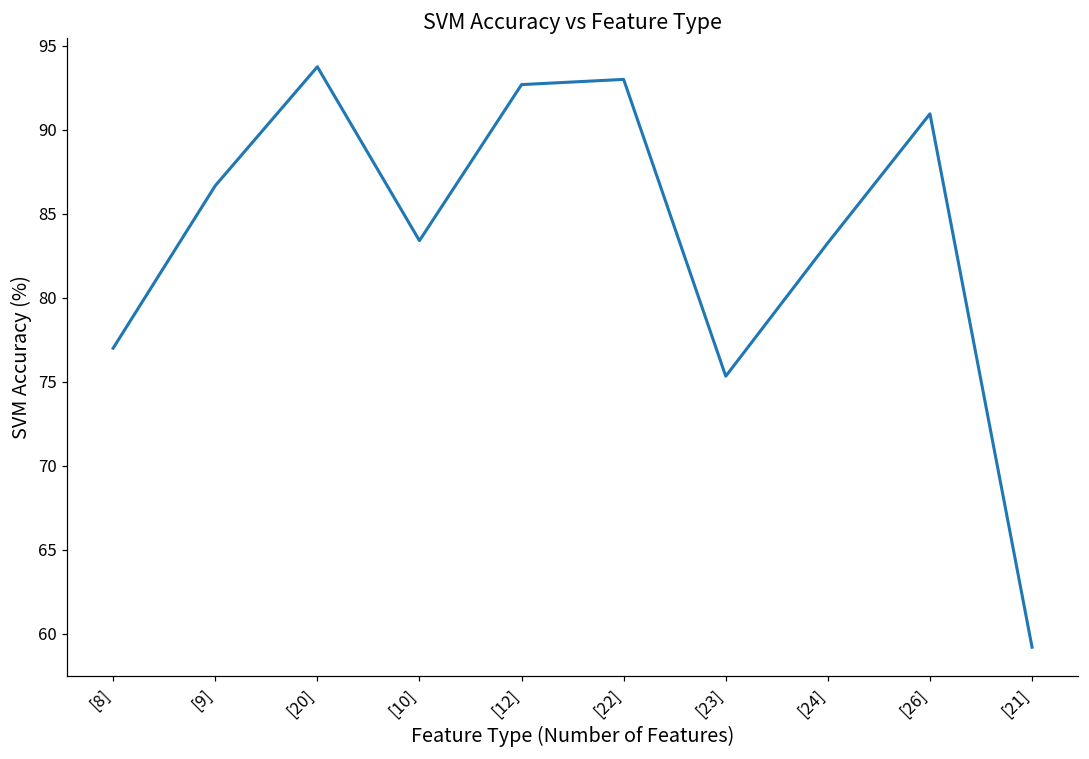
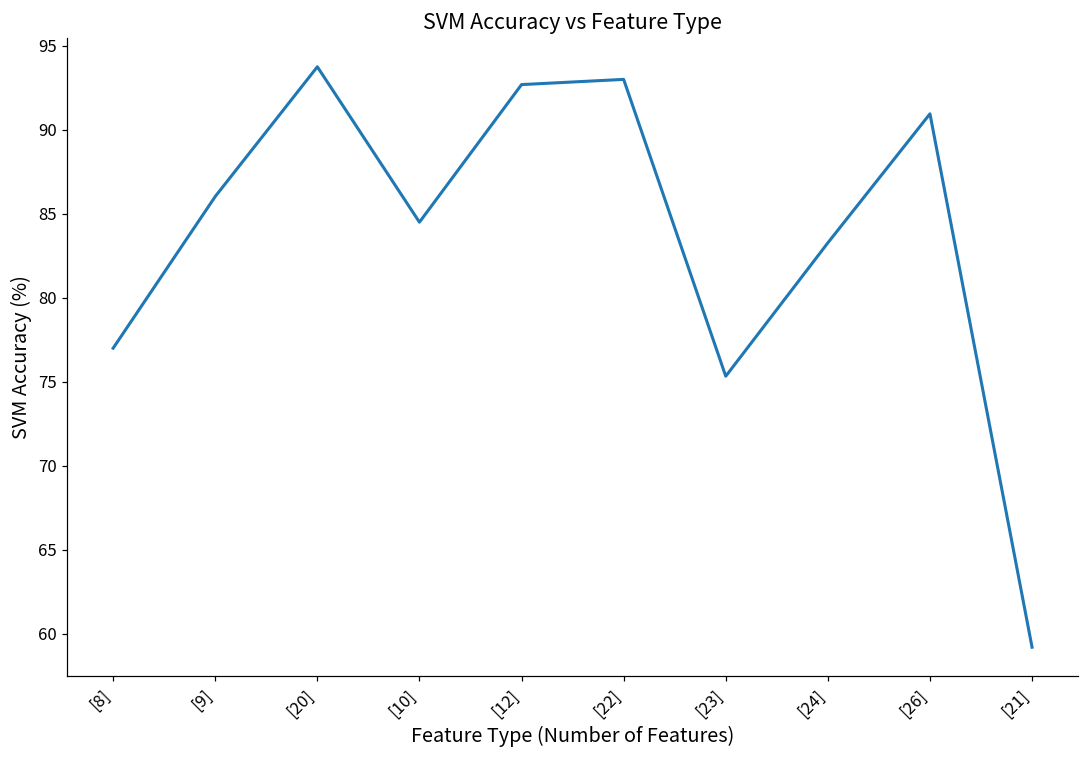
  {
    "[8]": 77.0,
-   "[9]": 86.7,
+   "[9]": 86.0,
    "[20]": 93.8,
-   "[10]": 83.4,
+   "[10]": 84.5,
    "[12]": 92.7,
    "[22]": 93.0,
    "[23]": 75.3,
    "[24]": 83.3,
    "[26]": 91.0,
    "[21]": 59.2
  }
